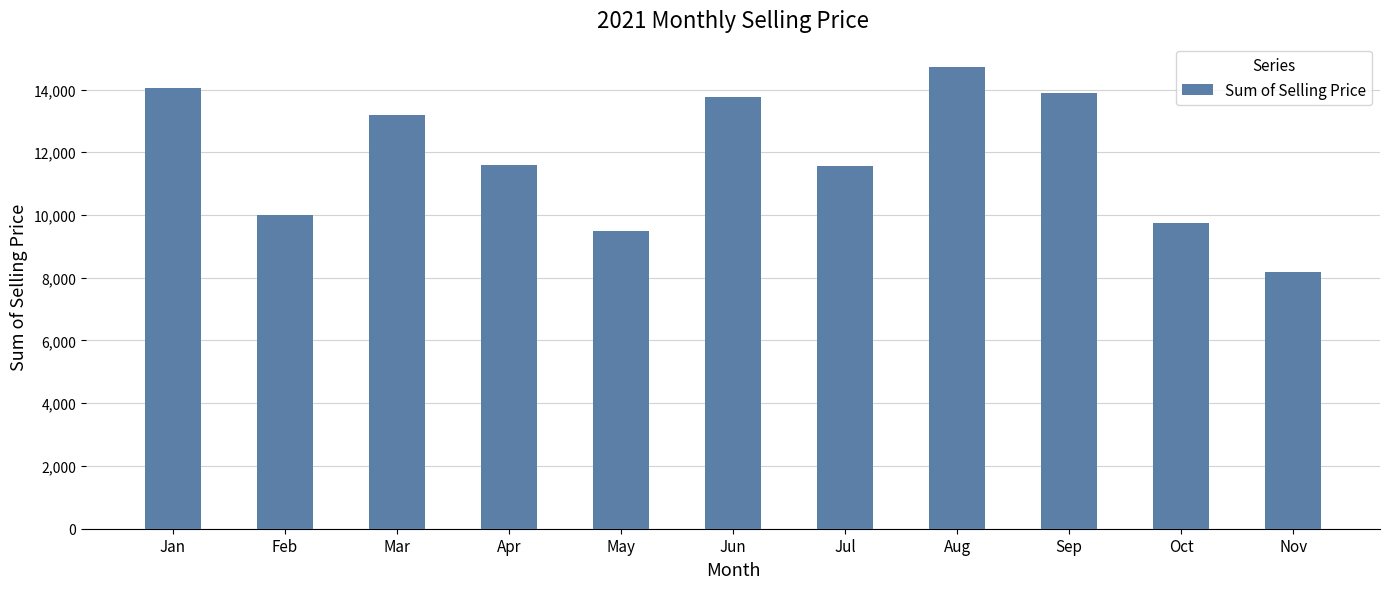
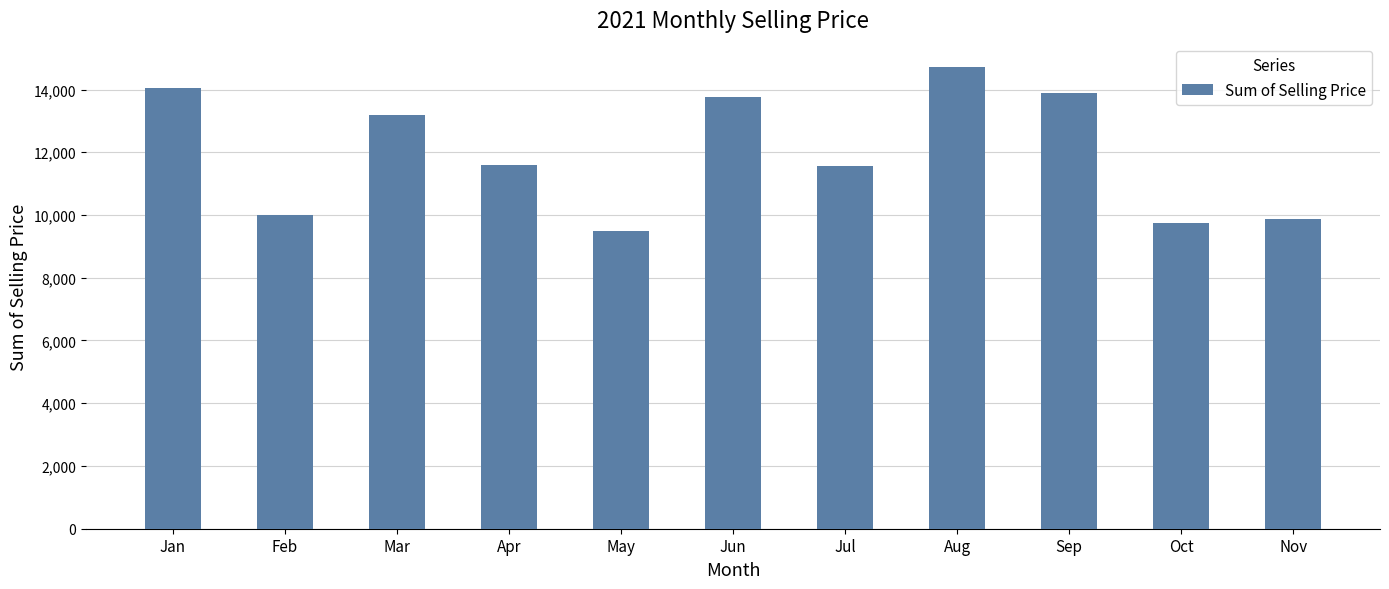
  {
    "Jan": "14,100",
    "Feb": "10,000",
    "Mar": "13,200",
    "Apr": "11,600",
    "May": "9,500",
    "Jun": "13,800",
    "Jul": "11,600",
    "Aug": "14,700",
    "Sep": "13,900",
    "Oct": "9,800",
-   "Nov": "8,200"
+   "Nov": "9,900"
  }
